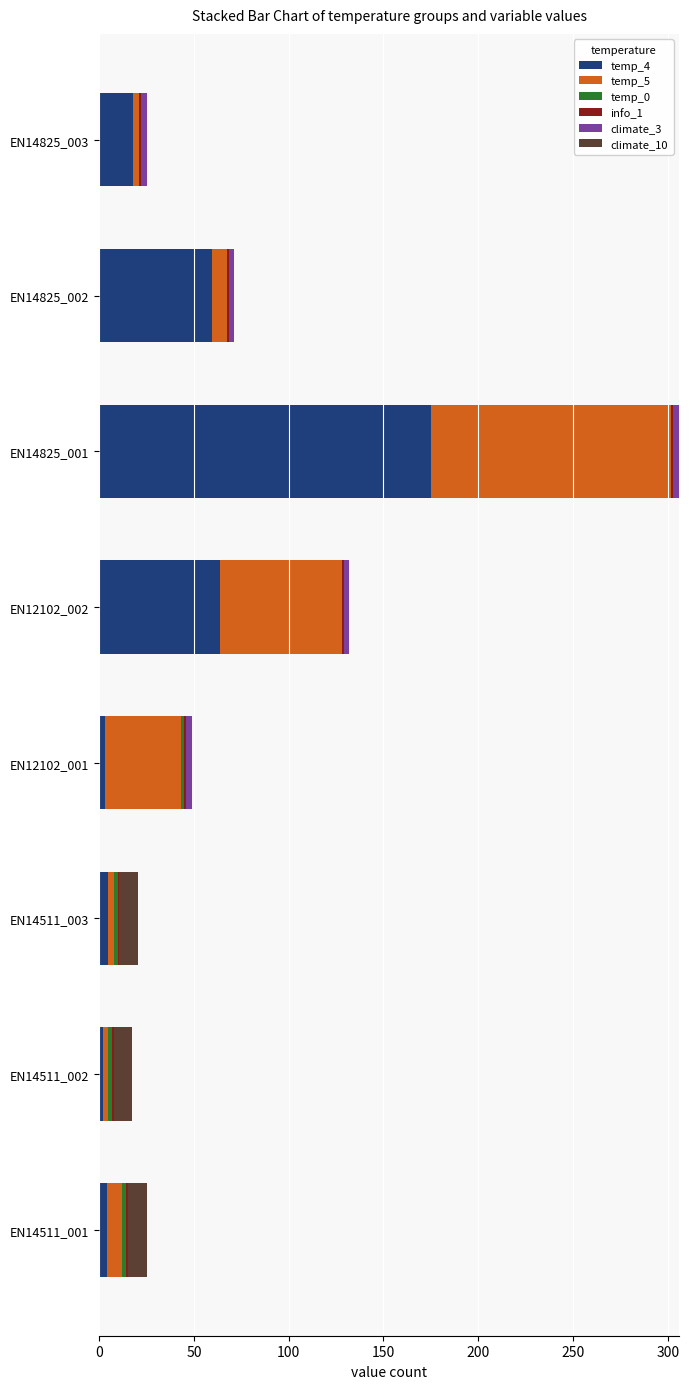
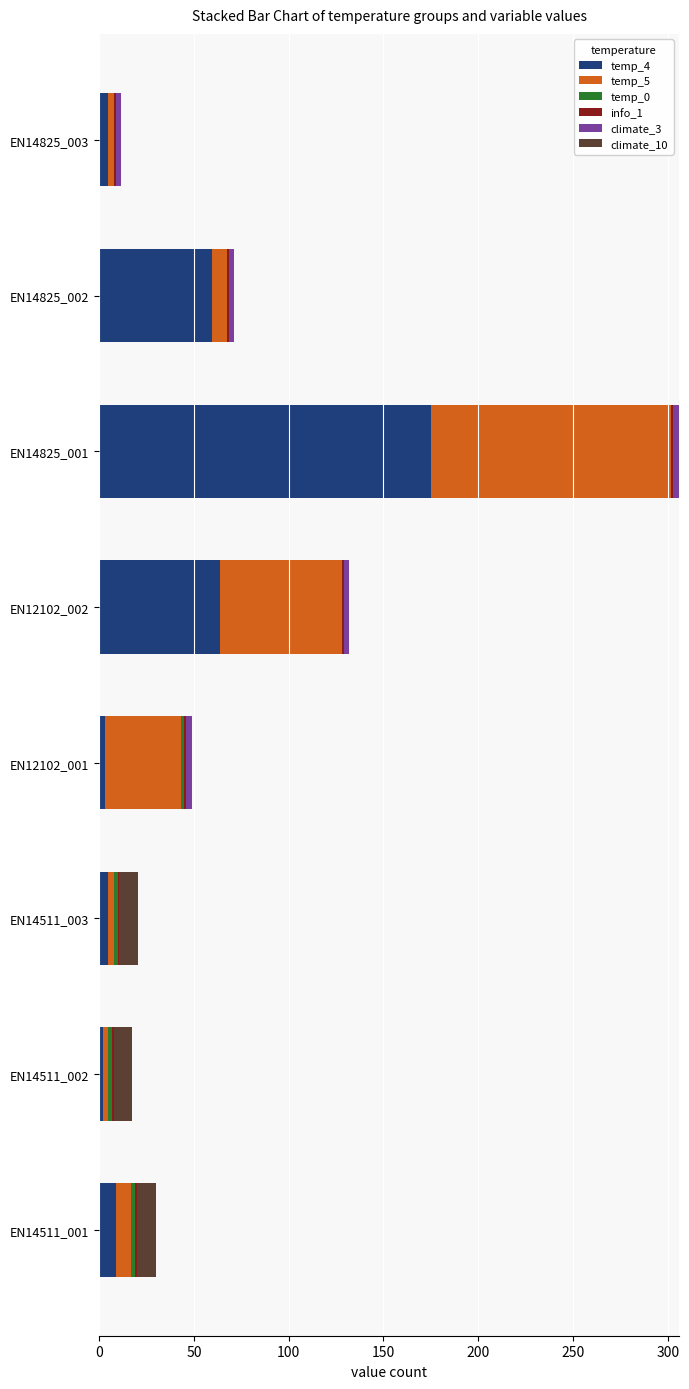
  {
    "temp_4": {
-     "EN14825_003": 18,
+     "EN14825_003": 4,
      "EN14825_002": 59,
      "EN14825_001": 175,
      "EN12102_002": 64,
      "EN12102_001": 3,
      "EN14511_003": 5,
      "EN14511_002": 2,
-     "EN14511_001": 4
+     "EN14511_001": 9
    },
    "temp_5": {
      "EN14825_003": 3,
      "EN14825_002": 8,
      "EN14825_001": 127,
      "EN12102_002": 64,
      "EN12102_001": 40,
      "EN14511_003": 3,
      "EN14511_002": 3,
      "EN14511_001": 8
    },
    "temp_0": {
      "EN14825_003": 0,
      "EN14825_002": 0,
      "EN14825_001": 0,
      "EN12102_002": 0,
      "EN12102_001": 2,
      "EN14511_003": 2,
      "EN14511_002": 2,
      "EN14511_001": 2
    },
    "climate_3": {
      "EN14825_003": 3,
      "EN14825_002": 3,
      "EN14825_001": 3,
      "EN12102_002": 3,
      "EN12102_001": 3,
      "EN14511_003": 0,
      "EN14511_002": 0,
      "EN14511_001": 0
    },
    "climate_10": {
      "EN14825_003": 0,
      "EN14825_002": 0,
      "EN14825_001": 0,
      "EN12102_002": 0,
      "EN12102_001": 0,
      "EN14511_003": 10,
      "EN14511_002": 10,
      "EN14511_001": 10
    }
  }
